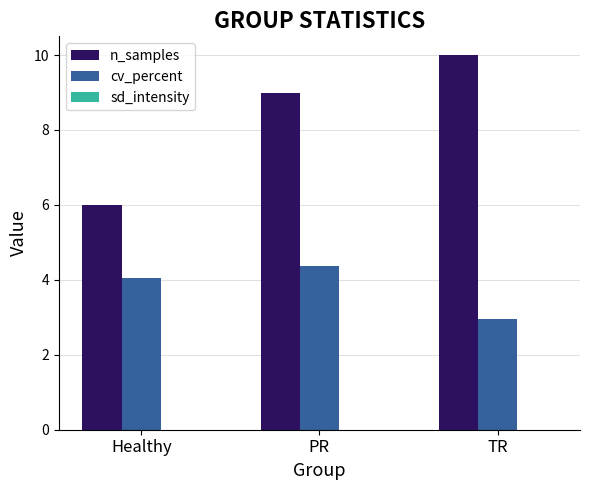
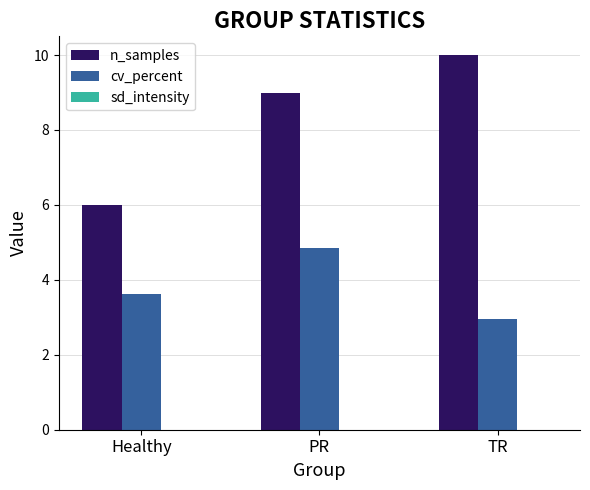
  {
    "n_samples": {
      "Healthy": 6.0,
      "PR": 9.0,
      "TR": 10.0
    },
    "cv_percent": {
-     "Healthy": 4.0,
-     "PR": 4.4,
+     "Healthy": 3.6,
+     "PR": 4.9,
      "TR": 2.9
    }
  }
